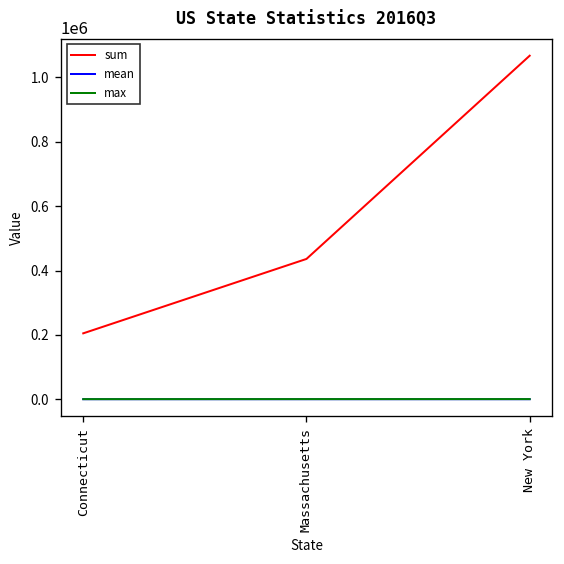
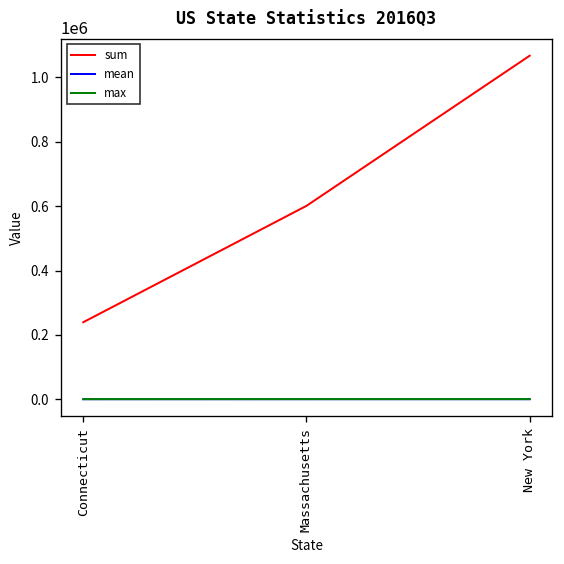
  {
    "sum": {
-     "Connecticut": 200000,
-     "Massachusetts": 440000,
+     "Connecticut": 240000,
+     "Massachusetts": 600000,
      "New York": 1070000
    },
    "max": {
      "Connecticut": 0,
      "Massachusetts": 0,
      "New York": 0
    }
  }
